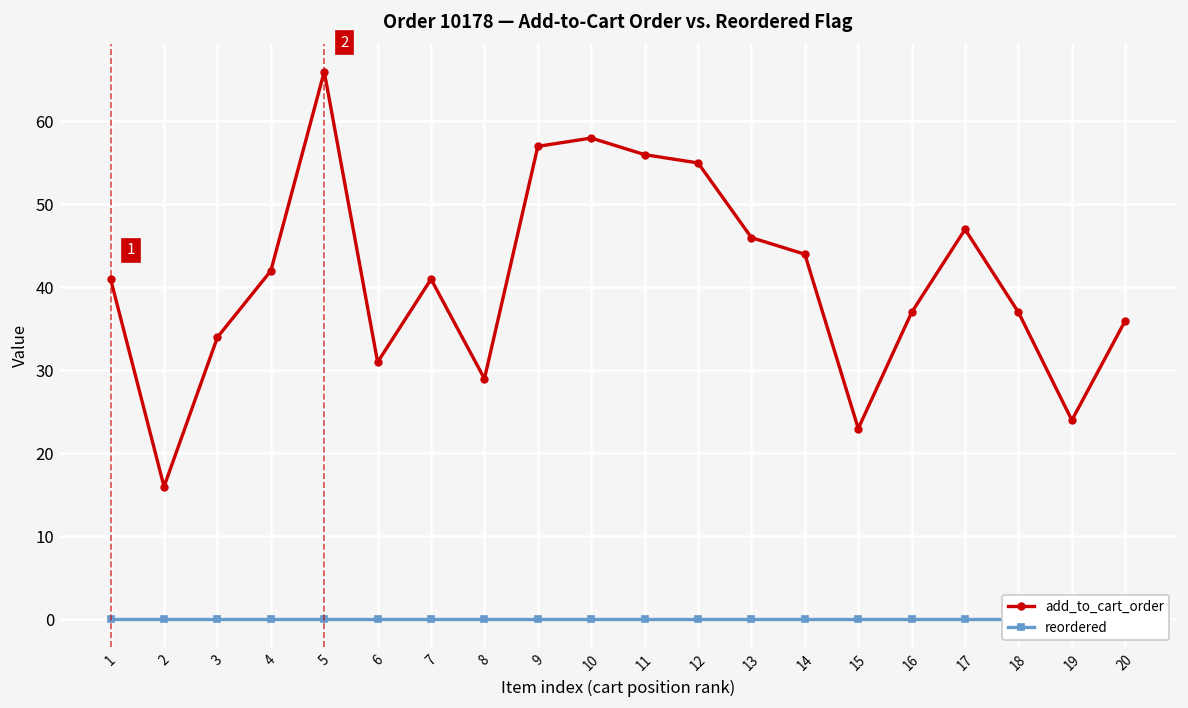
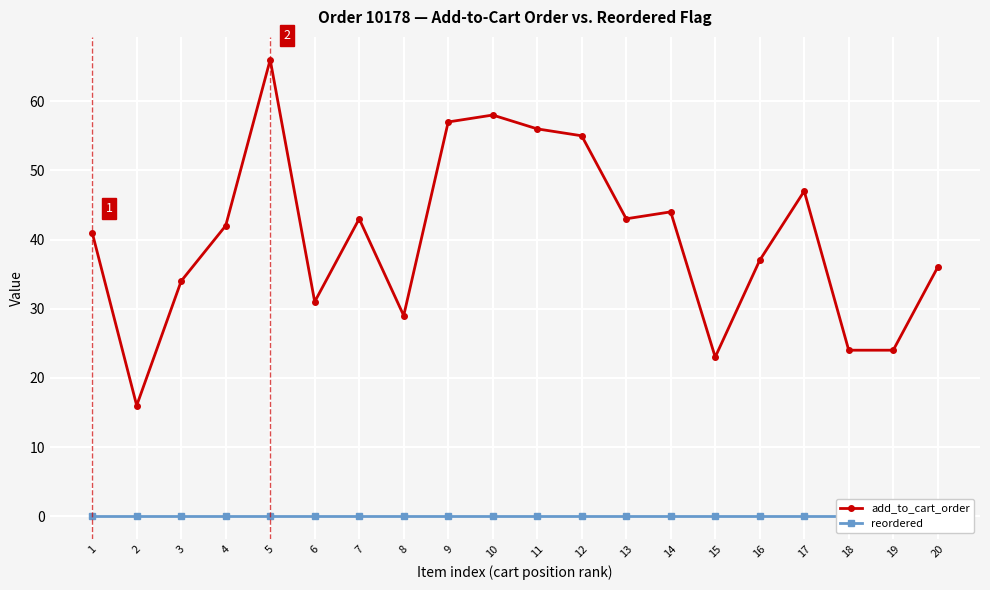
  {
    "add_to_cart_order": {
      "2": 16,
      "3": 34,
      "4": 42,
      "6": 31,
-     "7": 41,
+     "7": 43,
      "8": 29,
      "9": 57,
      "10": 58,
      "11": 56,
      "12": 55,
-     "13": 46,
+     "13": 43,
      "14": 44,
      "15": 23,
      "16": 37,
      "17": 47,
-     "18": 37,
+     "18": 24,
      "19": 24,
      "20": 36
    },
    "reordered": {
      "1": 0,
      "2": 0,
      "3": 0,
      "4": 0,
      "5": 0,
      "6": 0,
      "7": 0,
      "8": 0,
      "9": 0,
      "10": 0,
      "11": 0,
      "12": 0,
      "13": 0,
      "14": 0,
      "15": 0,
      "16": 0,
      "17": 0
    }
  }
